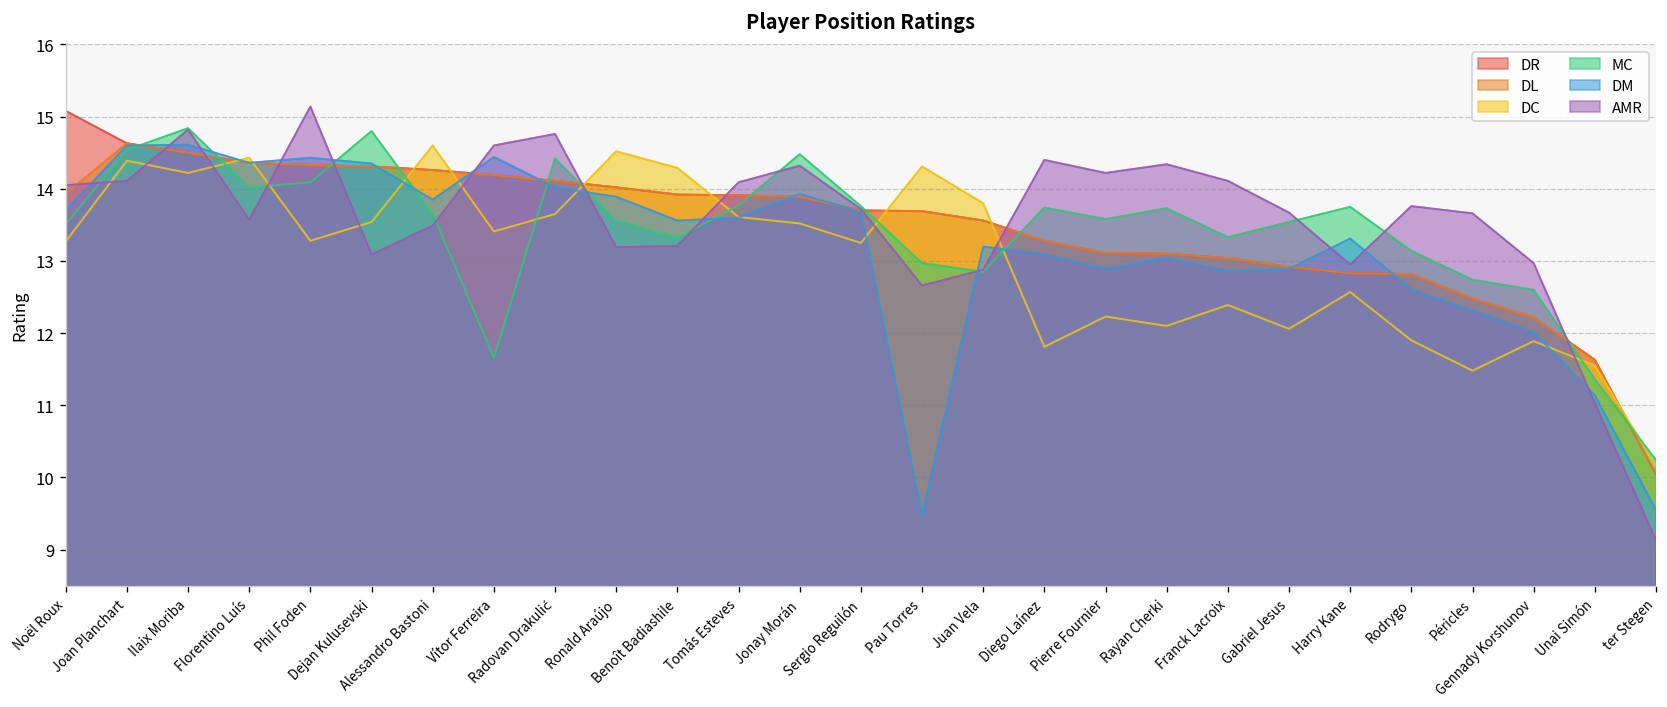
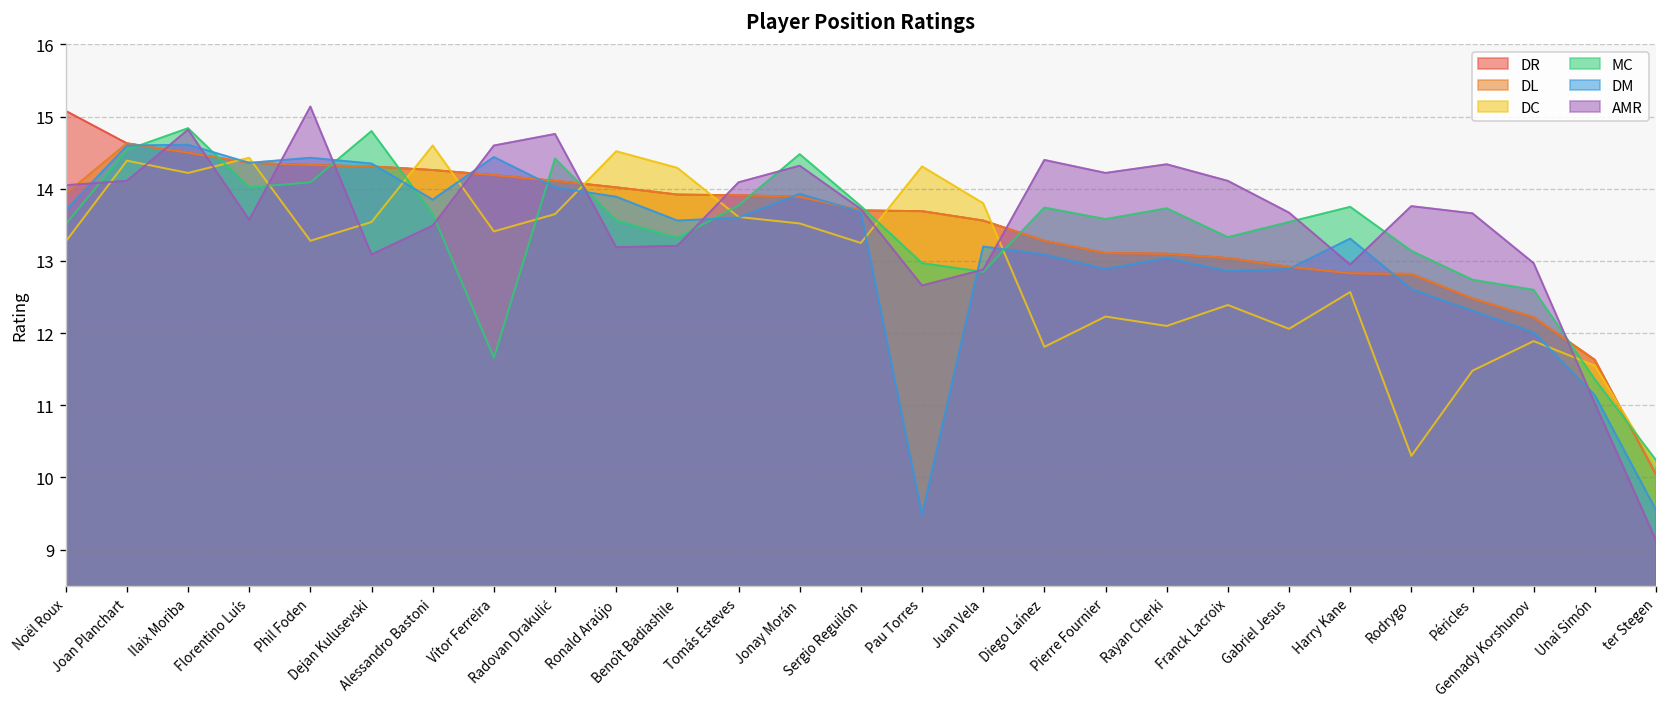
  {
    "DC": {
      "Noël Roux": 13.3,
      "Joan Planchart": 14.4,
      "Ilaix Moriba": 14.2,
      "Florentino Luís": 14.4,
      "Phil Foden": 13.3,
      "Dejan Kulusevski": 13.5,
      "Alessandro Bastoni": 14.6,
      "Vítor Ferreira": 13.4,
      "Radovan Drakulić": 13.7,
      "Ronald Araújo": 14.5,
      "Benoît Badiashile": 14.3,
      "Jonay Morán": 13.5,
      "Sergio Reguilón": 13.3,
      "Pau Torres": 14.3,
      "Juan Vela": 13.8,
      "Diego Laínez": 11.8,
      "Pierre Fournier": 12.2,
      "Rayan Cherki": 12.1,
      "Franck Lacroix": 12.4,
      "Gabriel Jesus": 12.1,
      "Harry Kane": 12.6,
-     "Rodrygo": 11.9,
+     "Rodrygo": 10.3,
      "Péricles": 11.5,
      "Gennady Korshunov": 11.9,
      "Unai Simón": 11.6,
      "ter Stegen": 10.2
    },
    "MC": {
      "Noël Roux": 13.5,
      "Joan Planchart": 14.5,
      "Florentino Luís": 14.0,
      "Phil Foden": 14.1,
      "Dejan Kulusevski": 14.8,
      "Alessandro Bastoni": 13.7,
      "Vítor Ferreira": 11.7,
      "Radovan Drakulić": 14.4,
      "Ronald Araújo": 13.6,
      "Benoît Badiashile": 13.3,
      "Tomás Esteves": 13.8,
      "Jonay Morán": 14.5,
      "Pau Torres": 13.0,
      "Diego Laínez": 13.7,
      "Pierre Fournier": 13.6,
      "Rayan Cherki": 13.7,
      "Franck Lacroix": 13.3,
      "Gabriel Jesus": 13.5,
      "Harry Kane": 13.8,
      "Rodrygo": 13.1,
      "Péricles": 12.7,
      "Gennady Korshunov": 12.6,
      "Unai Simón": 11.4,
      "ter Stegen": 10.2
    },
    "DM": {
      "Noël Roux": 13.7,
      "Ilaix Moriba": 14.6,
      "Phil Foden": 14.4,
      "Alessandro Bastoni": 13.9,
      "Vítor Ferreira": 14.4,
      "Radovan Drakulić": 14.0,
      "Ronald Araújo": 13.9,
      "Benoît Badiashile": 13.6,
      "Pau Torres": 9.5,
      "Juan Vela": 13.2,
      "Diego Laínez": 13.1,
      "Pierre Fournier": 12.9,
      "Rayan Cherki": 13.0,
      "Franck Lacroix": 12.9,
      "Harry Kane": 13.3,
      "Rodrygo": 12.6,
      "Péricles": 12.3,
      "Gennady Korshunov": 12.0,
      "Unai Simón": 11.1,
      "ter Stegen": 9.6
    },
    "AMR": {
      "Noël Roux": 14.1,
      "Joan Planchart": 14.1,
      "Florentino Luís": 13.6,
      "Phil Foden": 15.1,
      "Dejan Kulusevski": 13.1,
      "Alessandro Bastoni": 13.5,
      "Vítor Ferreira": 14.6,
      "Radovan Drakulić": 14.8,
      "Ronald Araújo": 13.2,
      "Benoît Badiashile": 13.2,
      "Tomás Esteves": 14.1,
      "Jonay Morán": 14.3,
      "Pau Torres": 12.7,
      "Diego Laínez": 14.4,
      "Pierre Fournier": 14.2,
      "Rayan Cherki": 14.3,
      "Franck Lacroix": 14.1,
      "Gabriel Jesus": 13.7,
      "Harry Kane": 13.0,
      "Rodrygo": 13.8,
      "Péricles": 13.7,
      "Gennady Korshunov": 13.0,
      "Unai Simón": 11.0,
      "ter Stegen": 9.1
    }
  }
